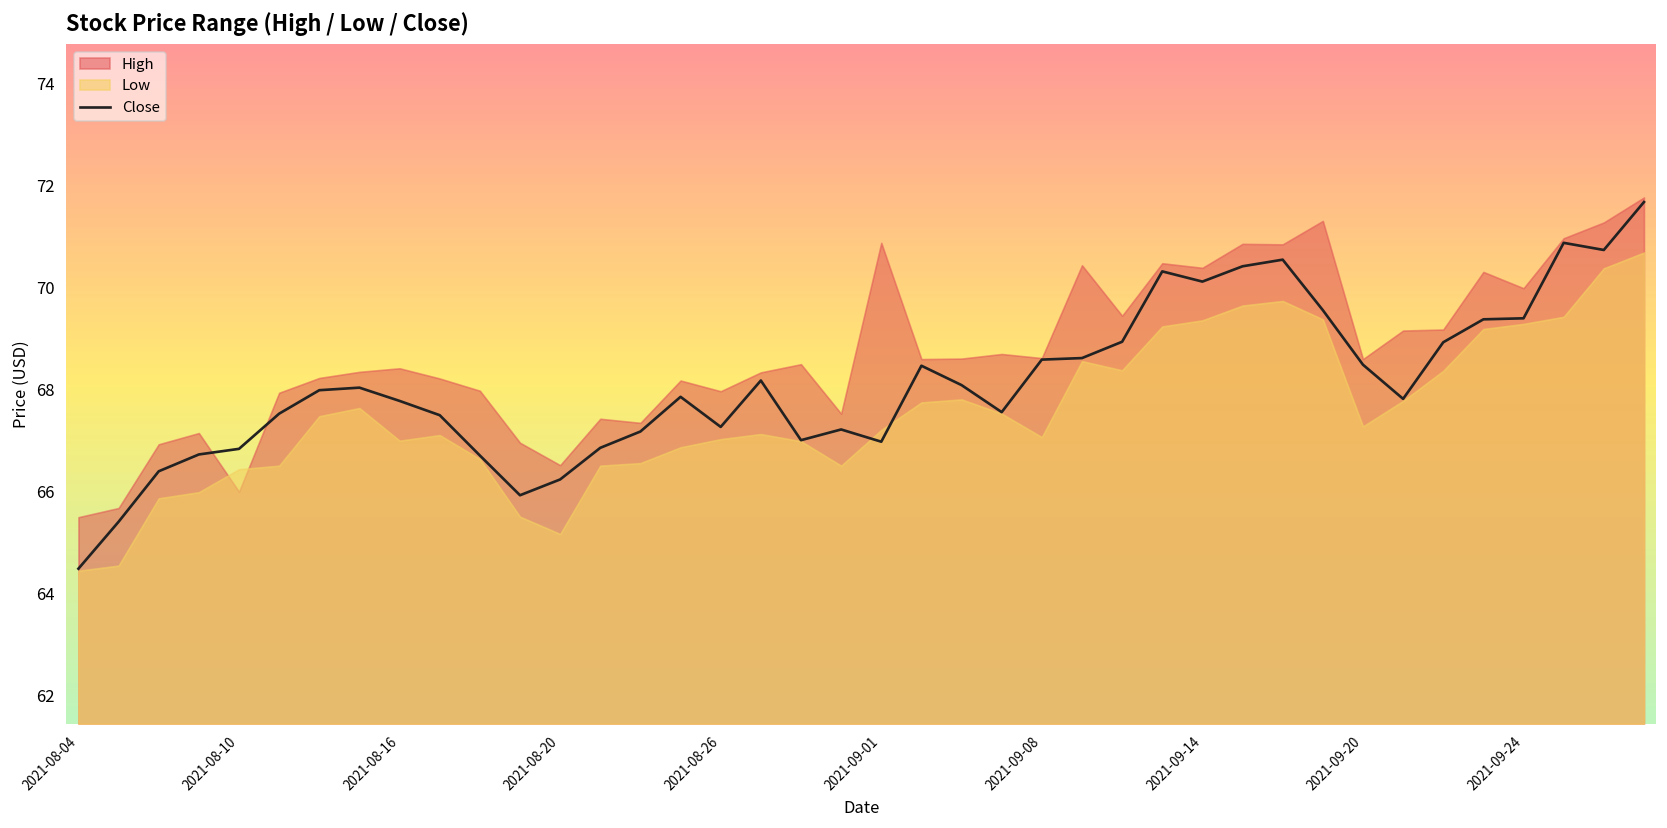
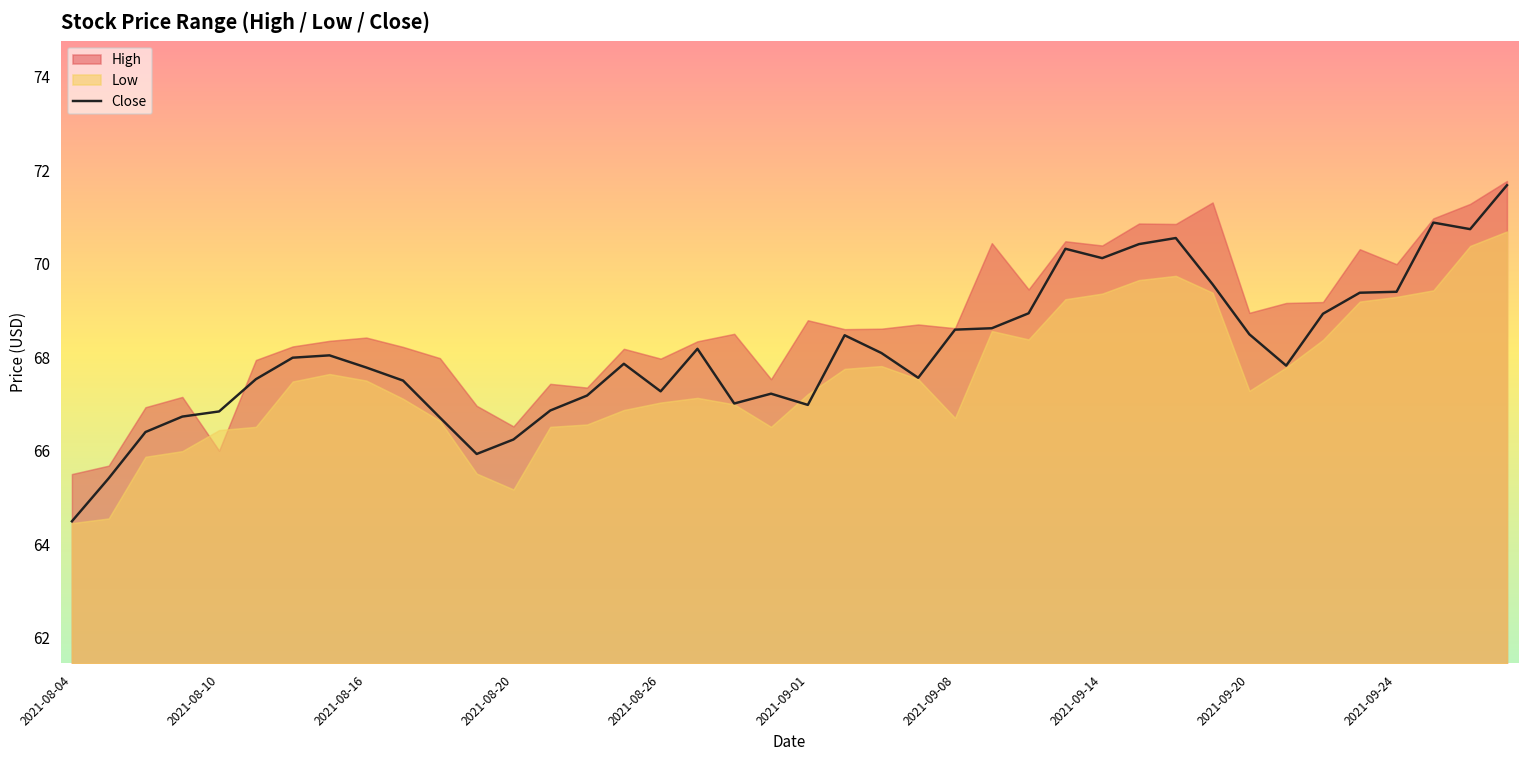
  {
    "High": {
      "2021-08-04": 65.5,
      "2021-08-10": 66.0,
      "2021-08-16": 68.4,
      "2021-08-20": 66.5,
      "2021-08-26": 68.0,
-     "2021-09-01": 70.9,
+     "2021-09-01": 68.8,
      "2021-09-14": 70.4,
-     "2021-09-20": 68.6,
+     "2021-09-20": 69.0,
      "2021-09-24": 70.0
    },
    "Close": {
      "2021-08-10": 66.8,
      "2021-08-16": 67.8,
      "2021-08-20": 66.2,
      "2021-08-26": 67.3,
      "2021-09-01": 67.0,
      "2021-09-14": 70.1,
      "2021-09-20": 68.5,
      "2021-09-24": 69.4
    },
    "Low": {
      "2021-08-10": 66.4,
-     "2021-08-16": 67.0,
+     "2021-08-16": 67.5,
      "2021-08-20": 65.2,
      "2021-08-26": 67.0,
      "2021-09-01": 67.2,
-     "2021-09-08": 67.1,
+     "2021-09-08": 66.7,
      "2021-09-14": 69.4,
      "2021-09-20": 67.3,
      "2021-09-24": 69.3
    }
  }
